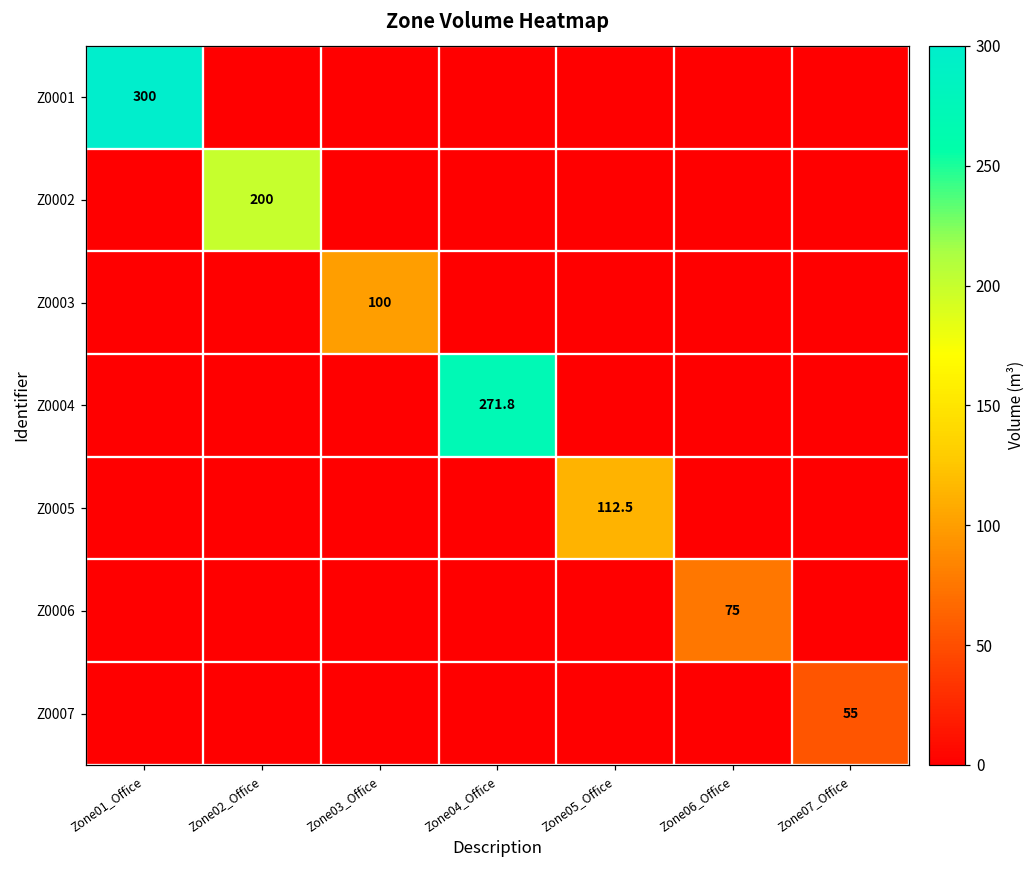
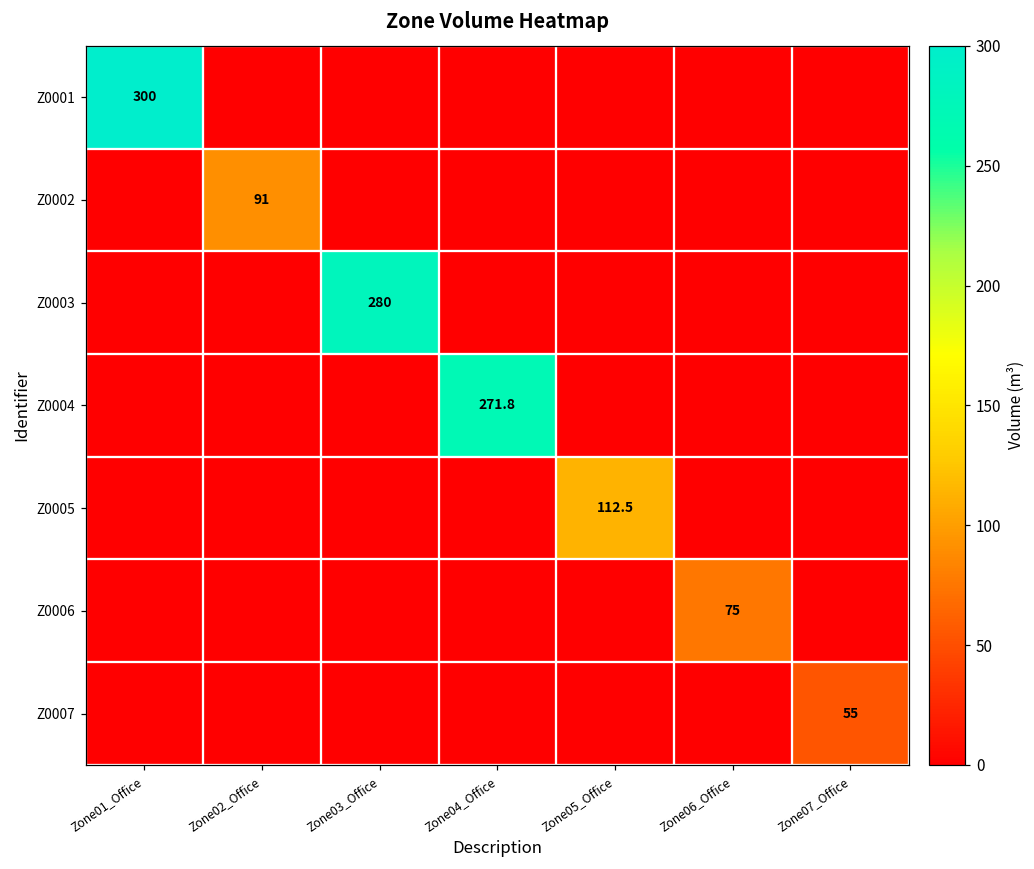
  {
    "Z0001": {
      "Zone01_Office": 300
    },
    "Z0002": {
-     "Zone02_Office": 200
+     "Zone02_Office": 91
    },
    "Z0003": {
-     "Zone03_Office": 100
+     "Zone03_Office": 280
    },
    "Z0004": {
      "Zone04_Office": 271.8
    },
    "Z0005": {
      "Zone05_Office": 112.5
    },
    "Z0006": {
      "Zone06_Office": 75
    },
    "Z0007": {
      "Zone07_Office": 55
    }
  }
